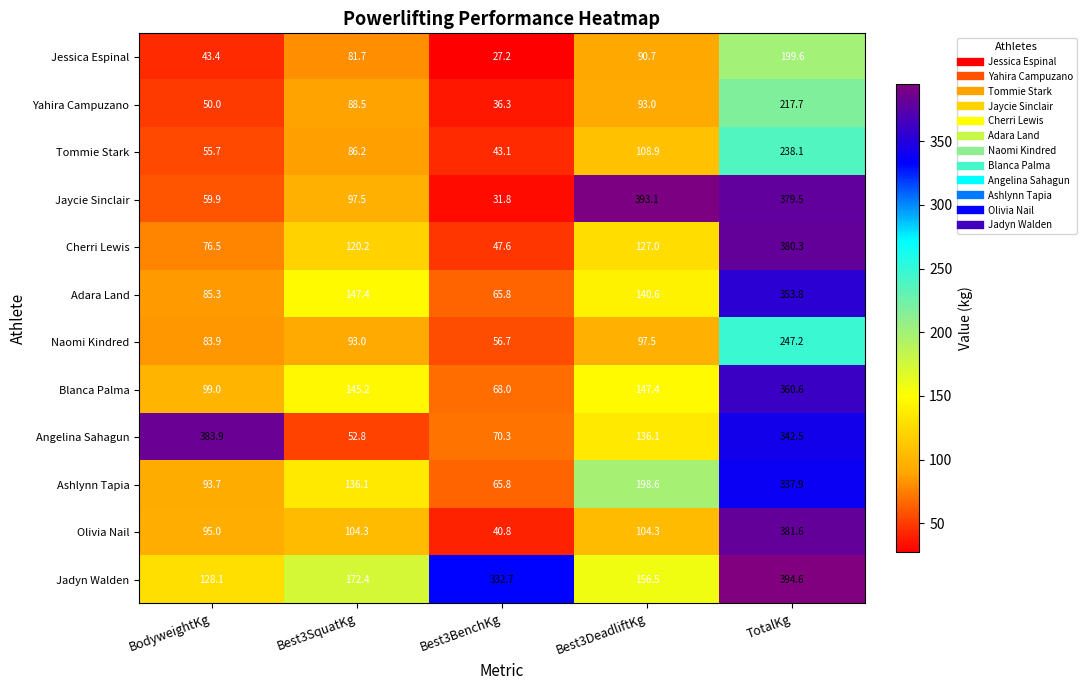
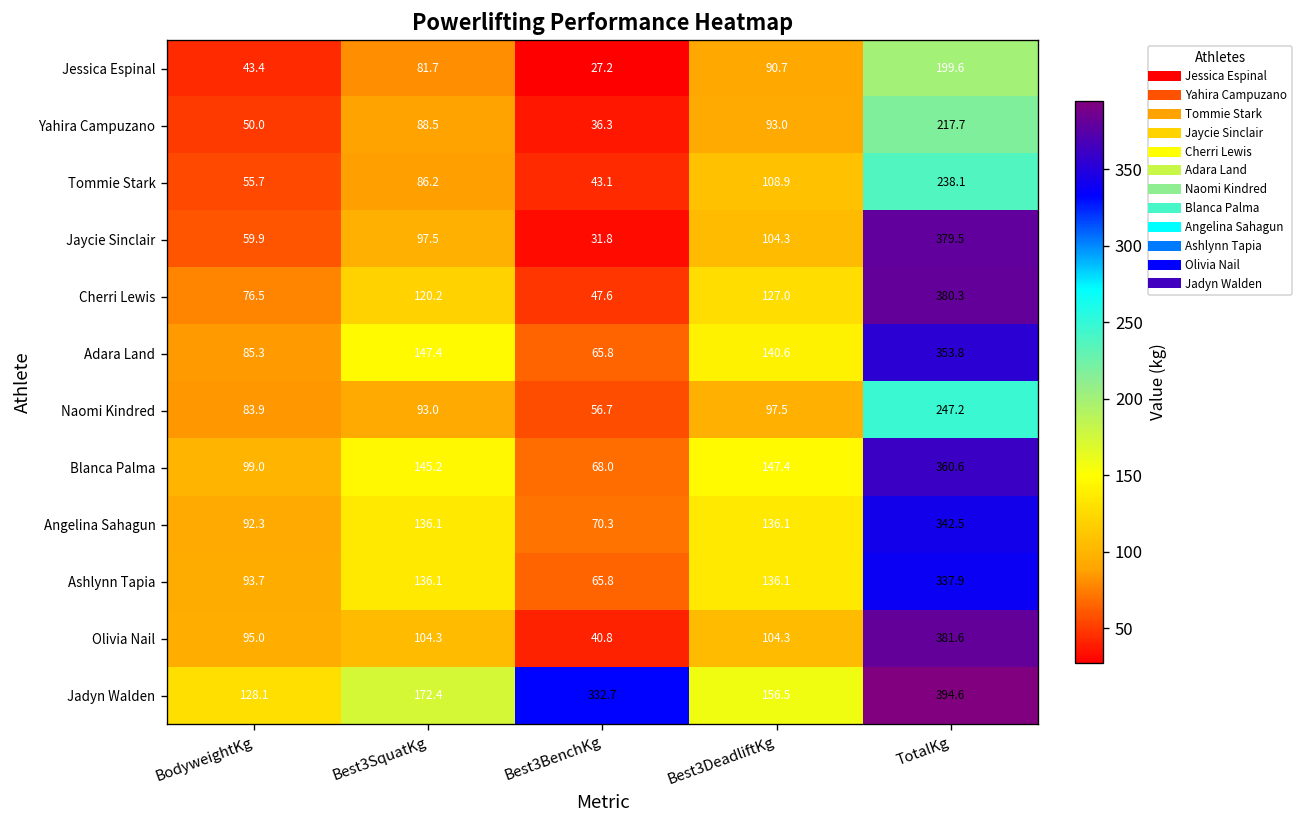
  {
    "Jessica Espinal": {
      "BodyweightKg": 43.4,
      "Best3SquatKg": 81.7,
      "Best3BenchKg": 27.2,
      "Best3DeadliftKg": 90.7,
      "TotalKg": 199.6
    },
    "Yahira Campuzano": {
      "BodyweightKg": 50.0,
      "Best3SquatKg": 88.5,
      "Best3BenchKg": 36.3,
      "Best3DeadliftKg": 93.0,
      "TotalKg": 217.7
    },
    "Tommie Stark": {
      "BodyweightKg": 55.7,
      "Best3SquatKg": 86.2,
      "Best3BenchKg": 43.1,
      "Best3DeadliftKg": 108.9,
      "TotalKg": 238.1
    },
    "Jaycie Sinclair": {
      "BodyweightKg": 59.9,
      "Best3SquatKg": 97.5,
      "Best3BenchKg": 31.8,
-     "Best3DeadliftKg": 393.1,
+     "Best3DeadliftKg": 104.3,
      "TotalKg": 379.5
    },
    "Cherri Lewis": {
      "BodyweightKg": 76.5,
      "Best3SquatKg": 120.2,
      "Best3BenchKg": 47.6,
      "Best3DeadliftKg": 127.0,
      "TotalKg": 380.3
    },
    "Adara Land": {
      "BodyweightKg": 85.3,
      "Best3SquatKg": 147.4,
      "Best3BenchKg": 65.8,
      "Best3DeadliftKg": 140.6,
      "TotalKg": 353.8
    },
    "Naomi Kindred": {
      "BodyweightKg": 83.9,
      "Best3SquatKg": 93.0,
      "Best3BenchKg": 56.7,
      "Best3DeadliftKg": 97.5,
      "TotalKg": 247.2
    },
    "Blanca Palma": {
      "BodyweightKg": 99.0,
      "Best3SquatKg": 145.2,
      "Best3BenchKg": 68.0,
      "Best3DeadliftKg": 147.4,
      "TotalKg": 360.6
    },
    "Angelina Sahagun": {
-     "BodyweightKg": 383.9,
-     "Best3SquatKg": 52.8,
+     "BodyweightKg": 92.3,
+     "Best3SquatKg": 136.1,
      "Best3BenchKg": 70.3,
      "Best3DeadliftKg": 136.1,
      "TotalKg": 342.5
    },
    "Ashlynn Tapia": {
      "BodyweightKg": 93.7,
      "Best3SquatKg": 136.1,
      "Best3BenchKg": 65.8,
-     "Best3DeadliftKg": 198.6,
+     "Best3DeadliftKg": 136.1,
      "TotalKg": 337.9
    },
    "Olivia Nail": {
      "BodyweightKg": 95.0,
      "Best3SquatKg": 104.3,
      "Best3BenchKg": 40.8,
      "Best3DeadliftKg": 104.3,
      "TotalKg": 381.6
    },
    "Jadyn Walden": {
      "BodyweightKg": 128.1,
      "Best3SquatKg": 172.4,
      "Best3BenchKg": 332.7,
      "Best3DeadliftKg": 156.5,
      "TotalKg": 394.6
    }
  }
